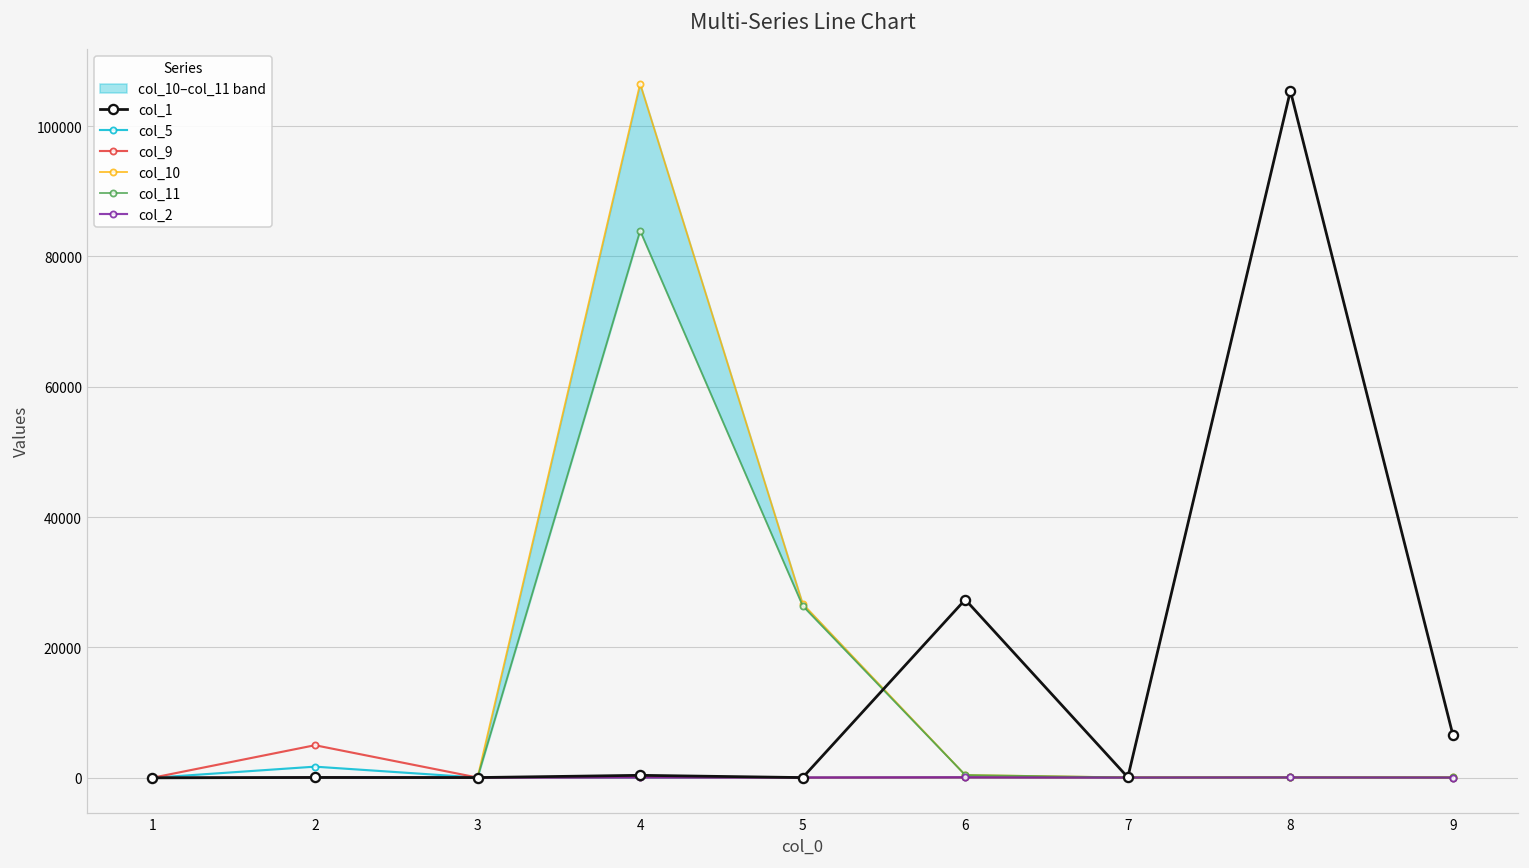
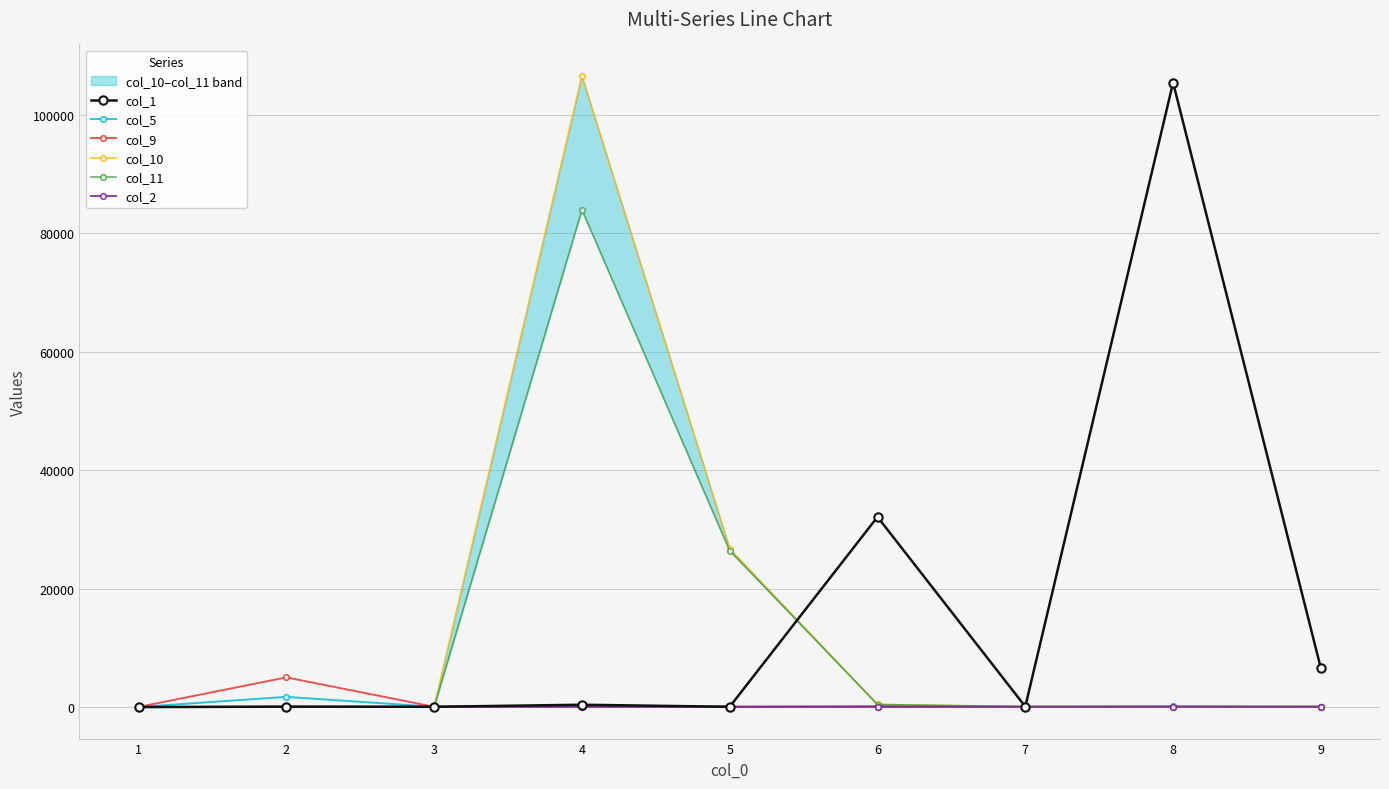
  {
    "col_1": {
-     "6": 27000,
+     "6": 32000,
      "8": 105000,
      "9": 7000
    },
    "col_9": {
      "2": 5000
    },
    "col_11": {
      "4": 84000
    }
  }
